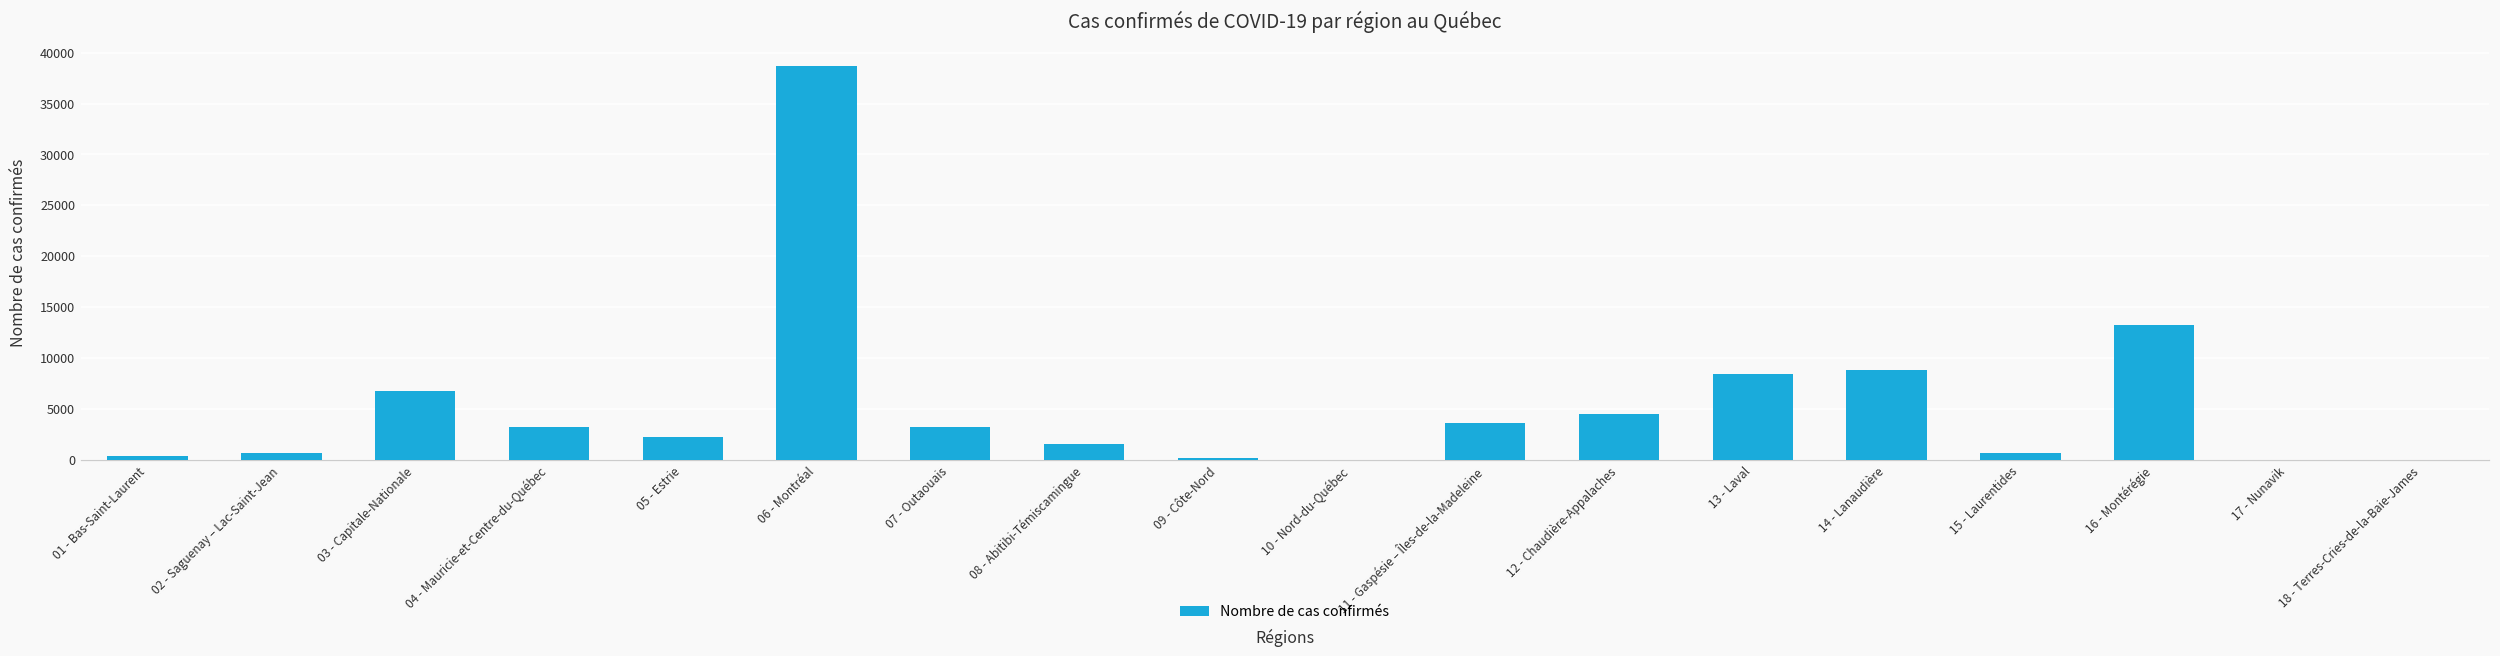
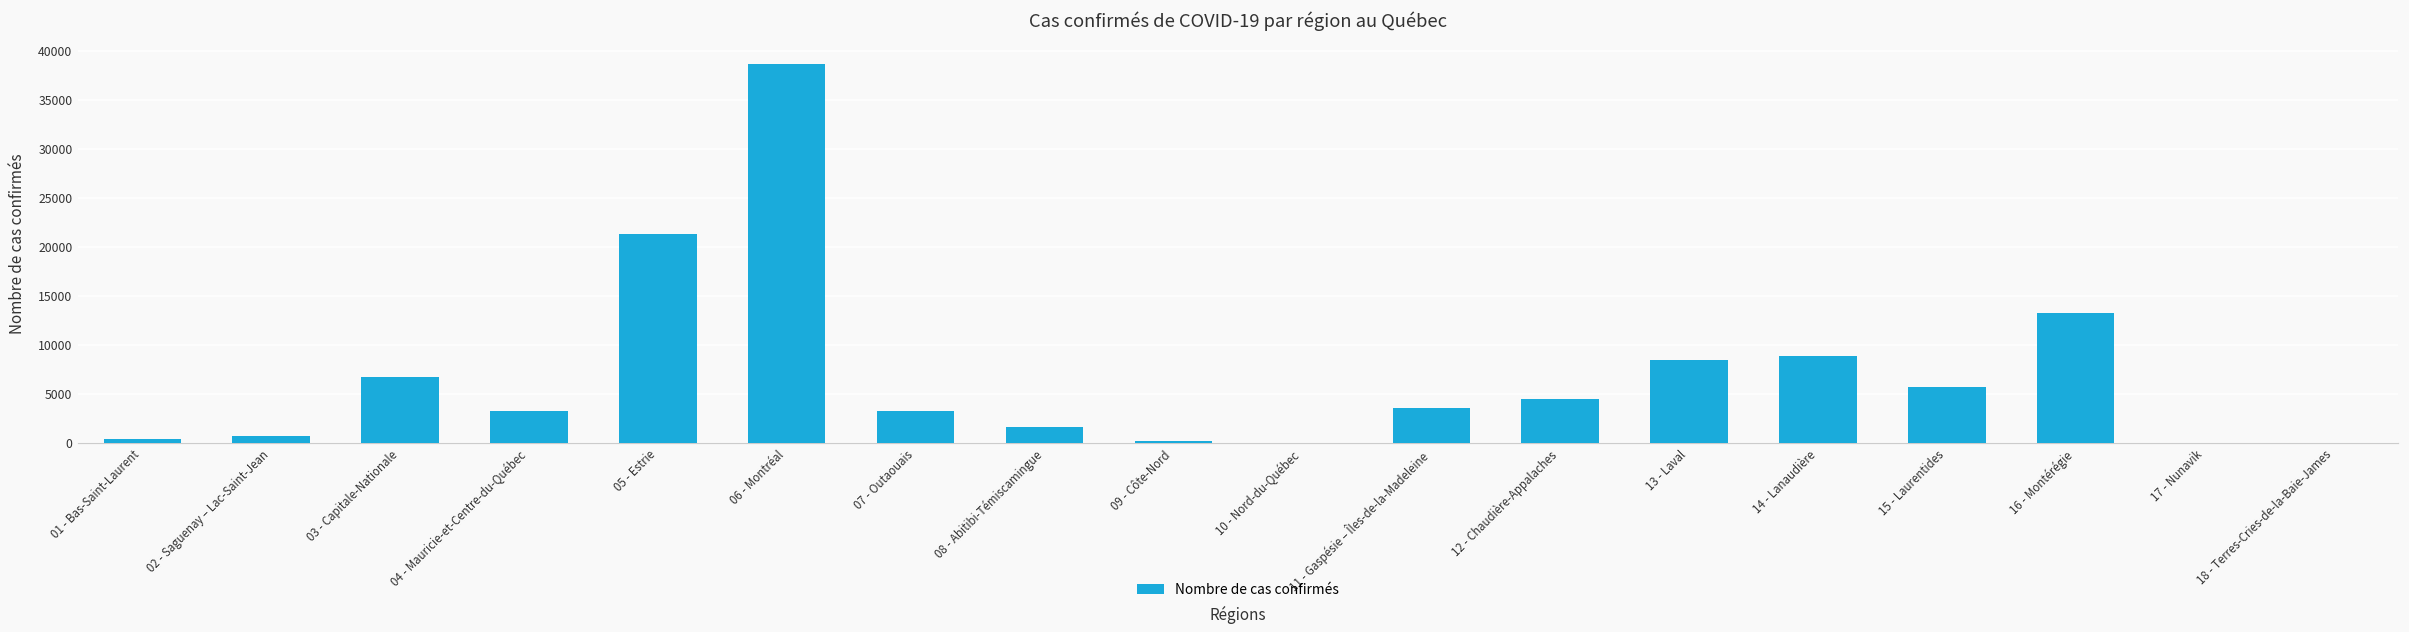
  {
    "01 - Bas-Saint-Laurent": 0,
    "02 - Saguenay – Lac-Saint-Jean": 1000,
    "03 - Capitale-Nationale": 7000,
    "04 - Mauricie-et-Centre-du-Québec": 3000,
-   "05 - Estrie": 2000,
+   "05 - Estrie": 21000,
    "06 - Montréal": 39000,
    "07 - Outaouais": 3000,
    "08 - Abitibi-Témiscamingue": 2000,
    "11 - Gaspésie – Îles-de-la-Madeleine": 4000,
    "12 - Chaudière-Appalaches": 4000,
    "13 - Laval": 8000,
    "14 - Lanaudière": 9000,
-   "15 - Laurentides": 1000,
+   "15 - Laurentides": 6000,
    "16 - Montérégie": 13000
  }
